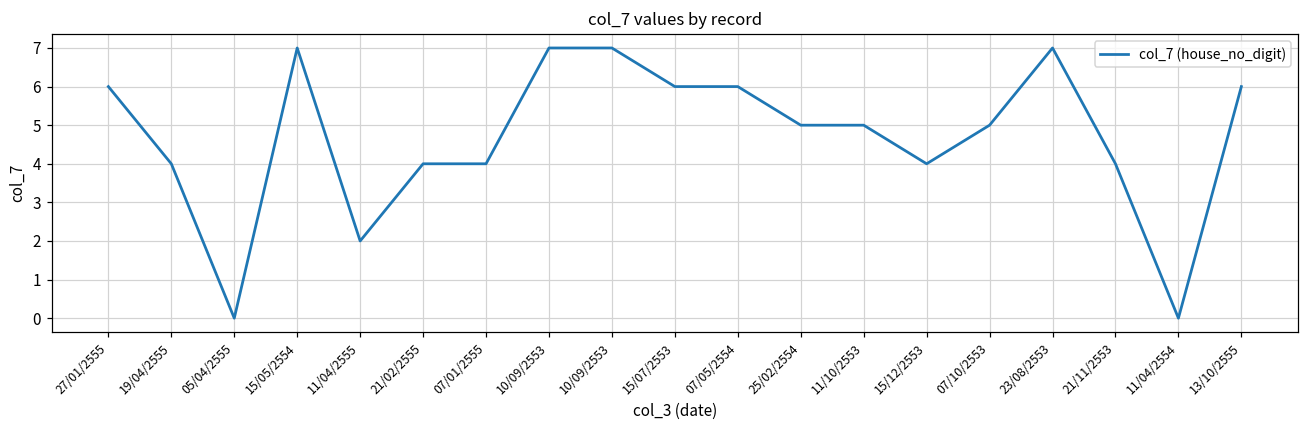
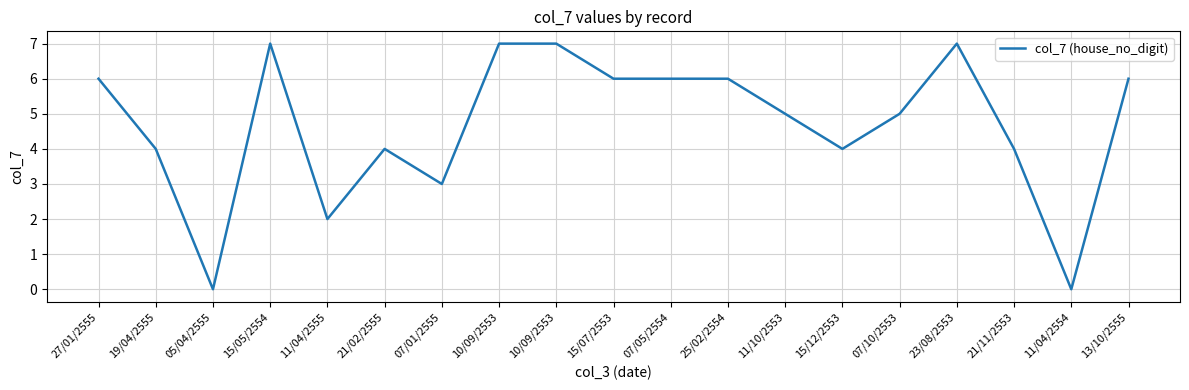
  {
    "27/01/2555": 6,
    "19/04/2555": 4,
    "05/04/2555": 0,
    "15/05/2554": 7,
    "11/04/2555": 2,
    "21/02/2555": 4,
-   "07/01/2555": 4,
+   "07/01/2555": 3,
    "15/07/2553": 6,
    "07/05/2554": 6,
-   "25/02/2554": 5,
+   "25/02/2554": 6,
    "11/10/2553": 5,
    "15/12/2553": 4,
    "07/10/2553": 5,
    "23/08/2553": 7,
    "21/11/2553": 4,
    "11/04/2554": 0,
    "13/10/2555": 6
  }
